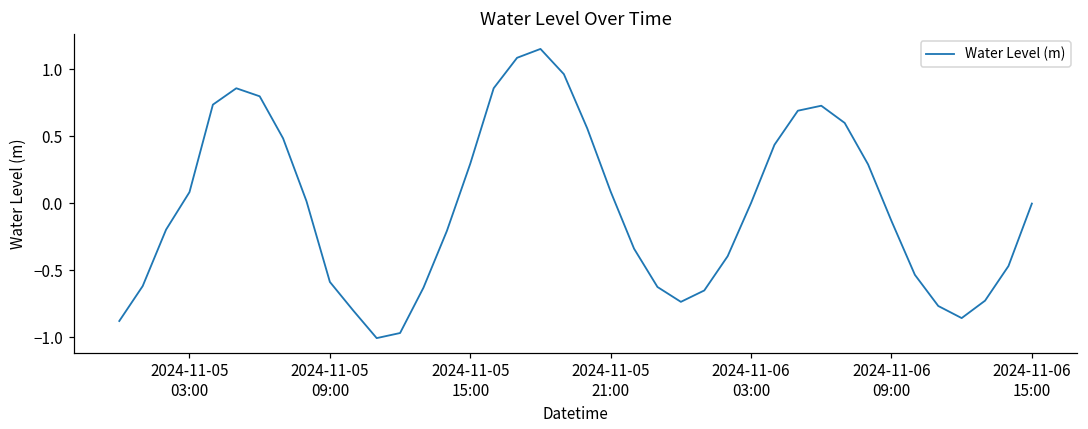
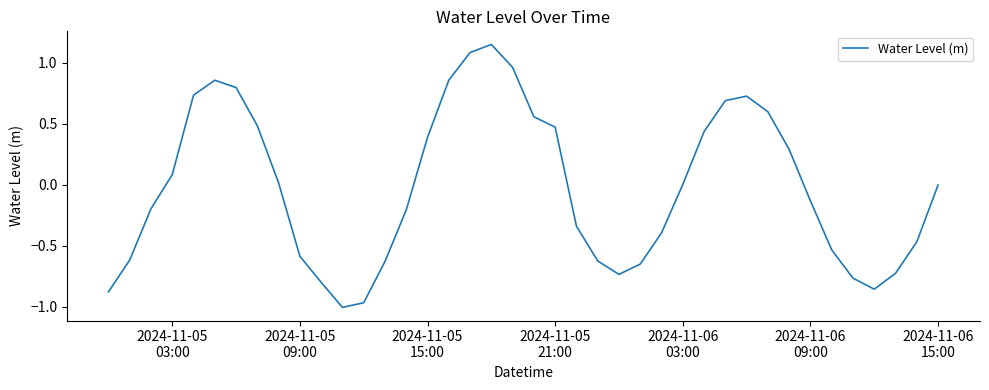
  {
    "2024-11-05 03:00": 0.08,
    "2024-11-05 09:00": -0.59,
-   "2024-11-05 15:00": 0.30,
-   "2024-11-05 21:00": 0.09,
+   "2024-11-05 15:00": 0.39,
+   "2024-11-05 21:00": 0.47,
    "2024-11-06 03:00": 0.00,
    "2024-11-06 09:00": -0.13,
    "2024-11-06 15:00": 0.00
  }
